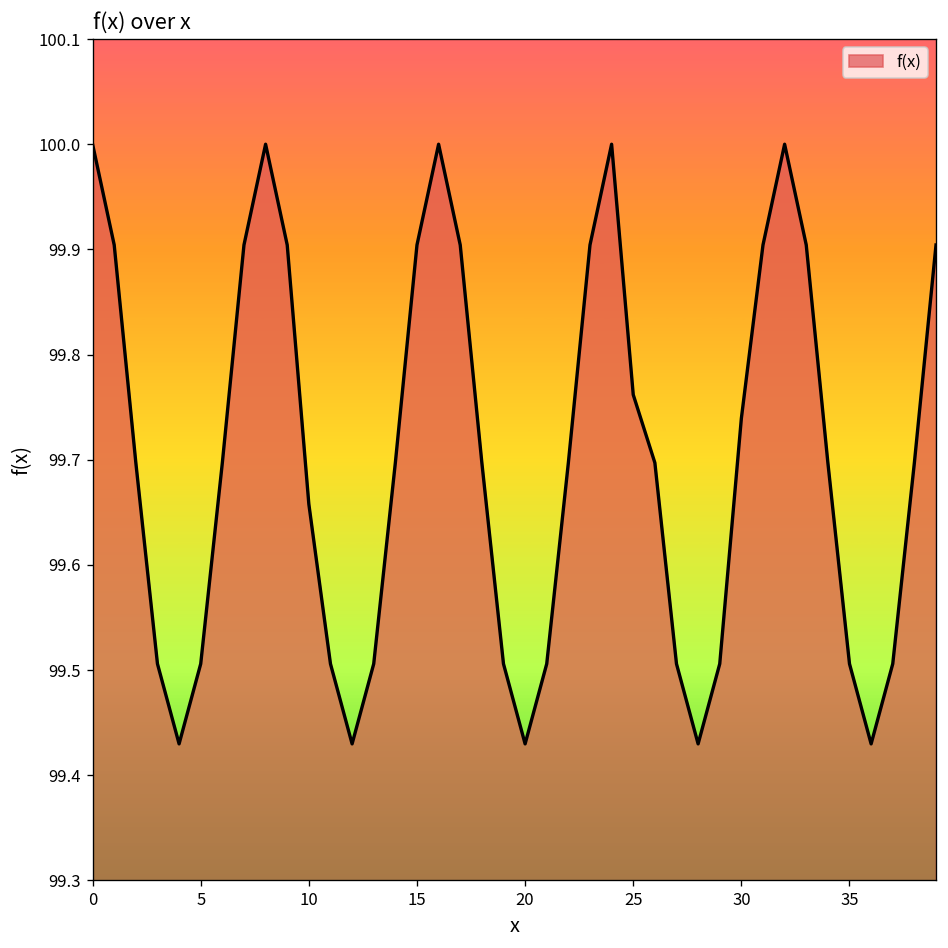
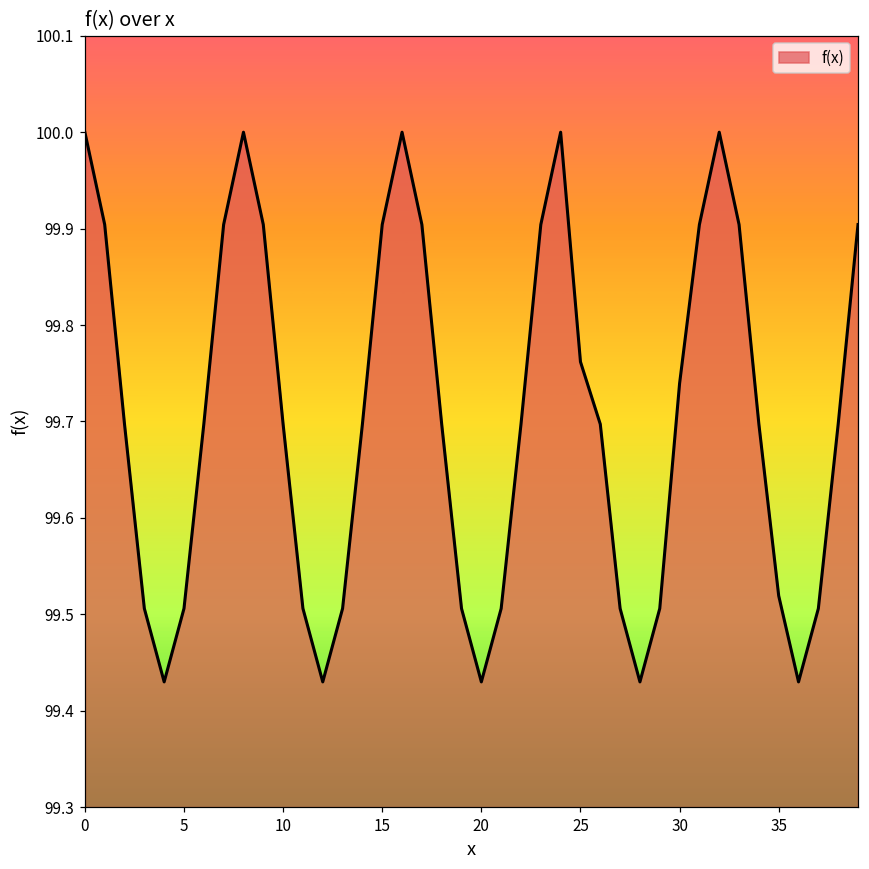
  {
    "0": 100.00,
    "5": 99.51,
-   "10": 99.66,
+   "10": 99.70,
    "15": 99.90,
    "20": 99.43,
    "25": 99.76,
    "30": 99.74,
-   "35": 99.51
+   "35": 99.52
  }
